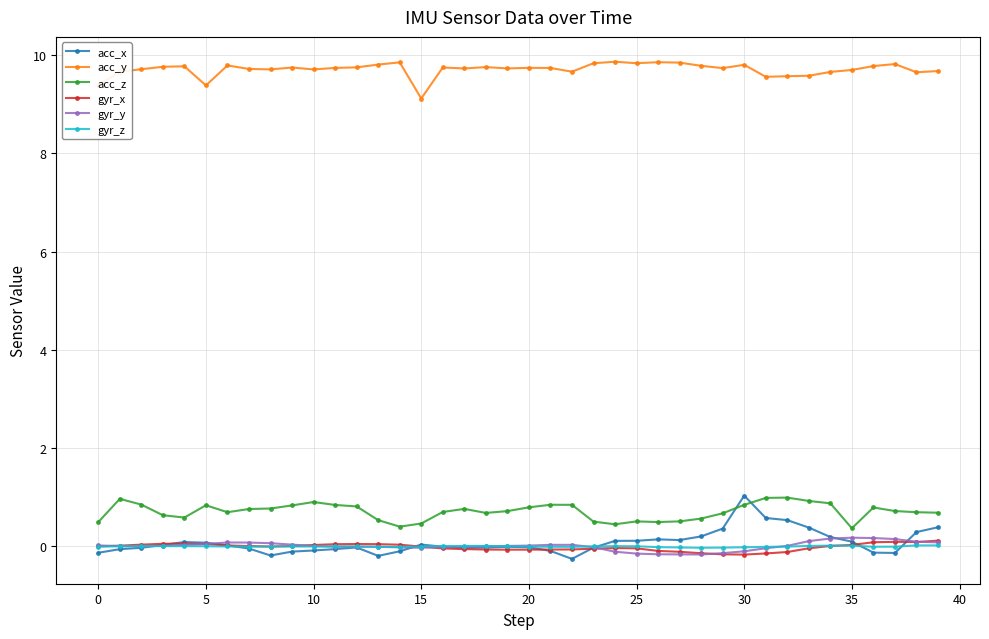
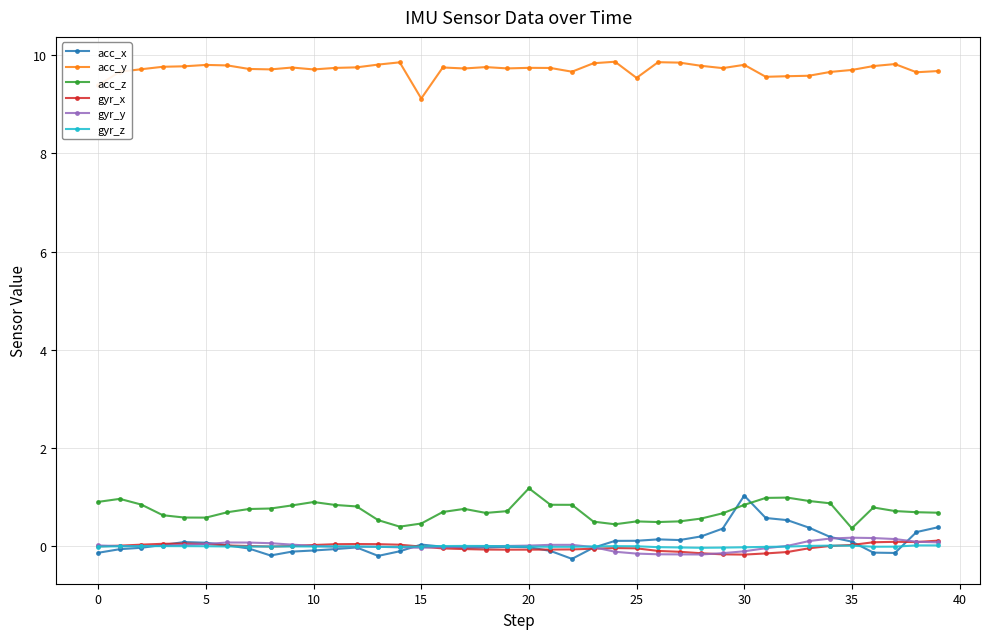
  {
    "acc_x": {
      "0": -0.1,
      "10": -0.1,
      "25": 0.1,
      "30": 1.0,
      "35": 0.1
    },
    "acc_y": {
-     "5": 9.4,
+     "5": 9.8,
      "10": 9.7,
      "15": 9.1,
      "20": 9.7,
-     "25": 9.8,
+     "25": 9.5,
      "30": 9.8,
      "35": 9.7
    },
    "acc_z": {
-     "0": 0.5,
-     "5": 0.8,
+     "0": 0.9,
+     "5": 0.6,
      "10": 0.9,
      "15": 0.5,
-     "20": 0.8,
+     "20": 1.2,
      "25": 0.5,
      "30": 0.8,
      "35": 0.4
    },
    "gyr_x": {
      "30": -0.2
    },
    "gyr_y": {
      "25": -0.1,
      "30": -0.1,
      "35": 0.2
    },
    "gyr_z": {
      "30": 0.0
    }
  }
